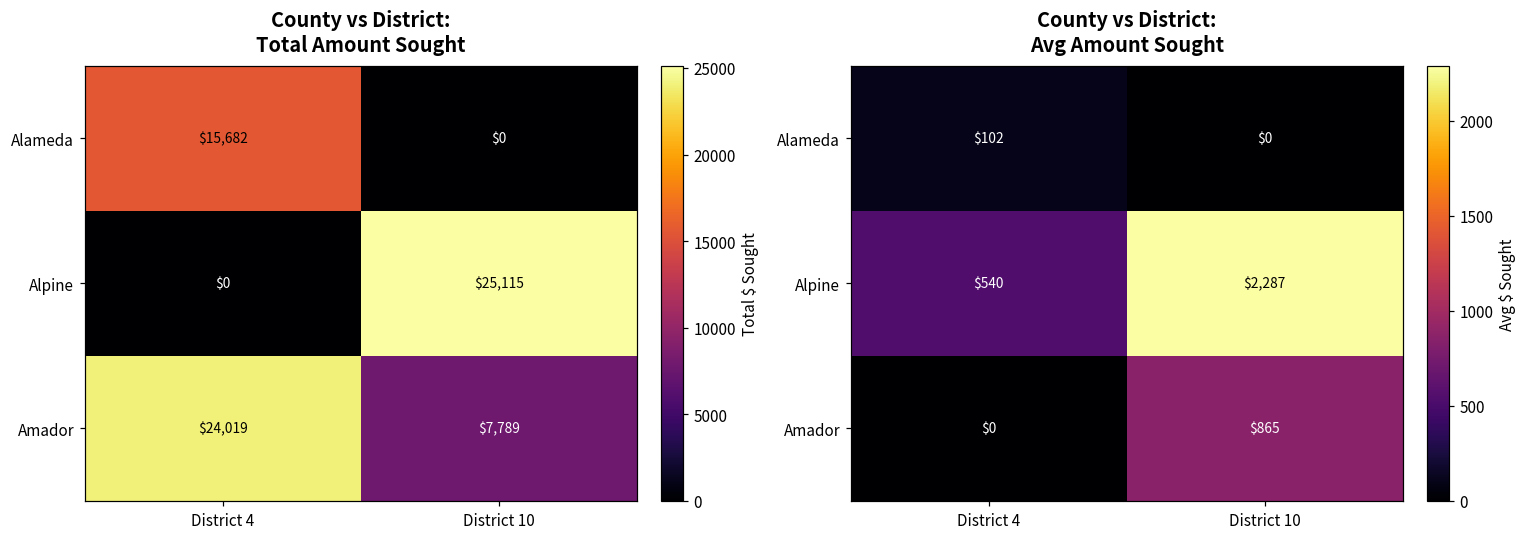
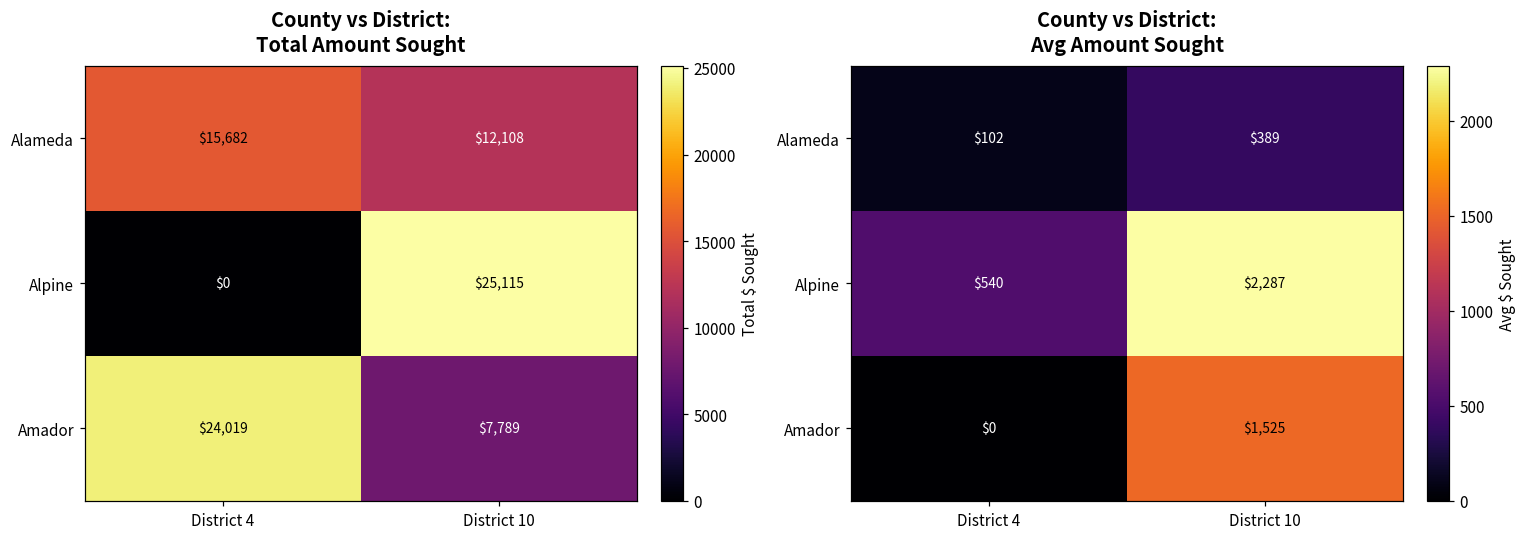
  {
    "County vs District: Total Amount Sought": {
      "Alameda": {
        "District 4": "$15,682",
-       "District 10": "$0"
+       "District 10": "$12,108"
      },
      "Alpine": {
        "District 4": "$0",
        "District 10": "$25,115"
      },
      "Amador": {
        "District 4": "$24,019",
        "District 10": "$7,789"
      }
    },
    "County vs District: Avg Amount Sought": {
      "Alameda": {
        "District 4": "$102",
-       "District 10": "$0"
+       "District 10": "$389"
      },
      "Alpine": {
        "District 4": "$540",
        "District 10": "$2,287"
      },
      "Amador": {
        "District 4": "$0",
-       "District 10": "$865"
+       "District 10": "$1,525"
      }
    }
  }
